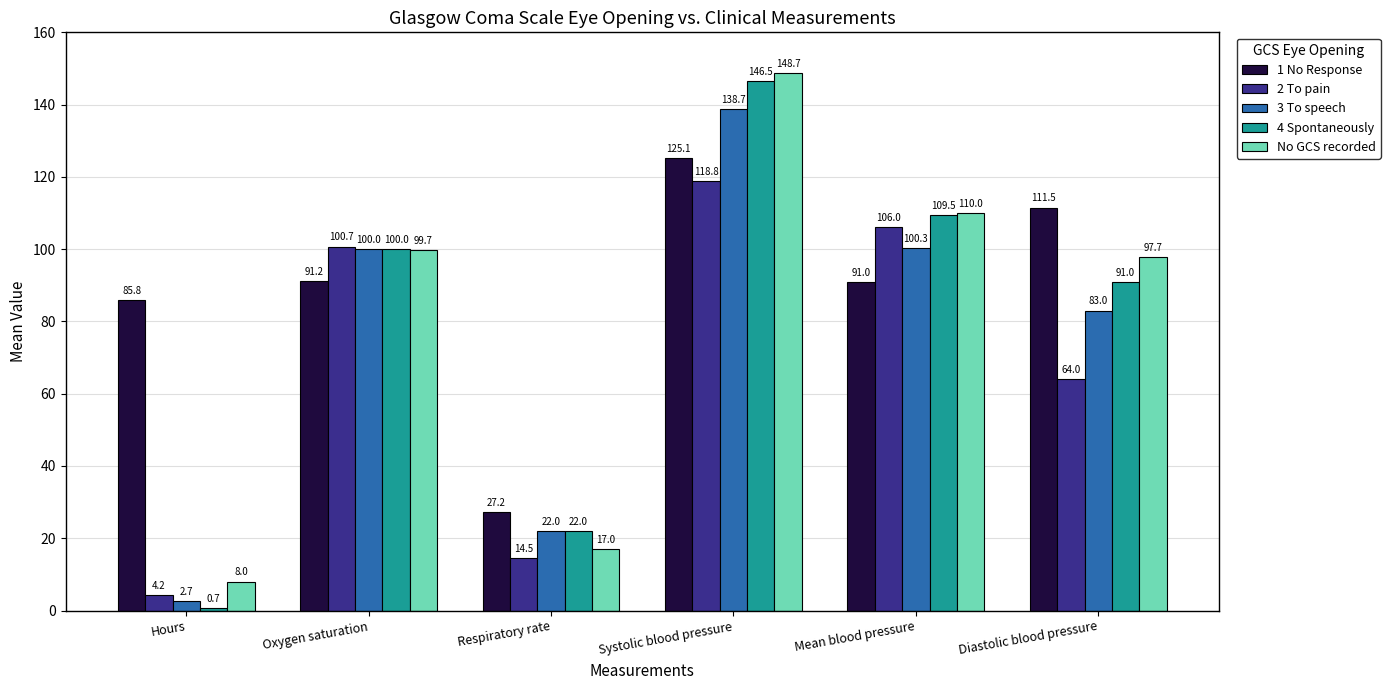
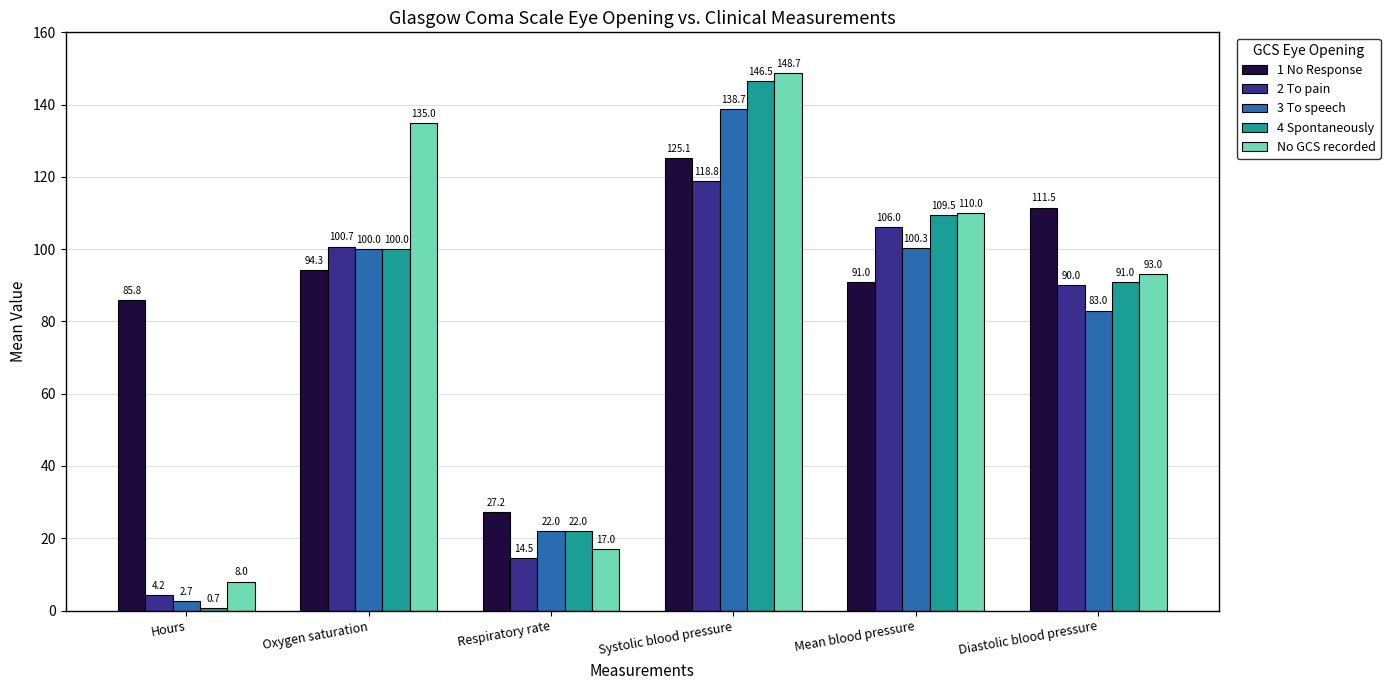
  {
    "1 No Response": {
      "Hours": 85.8,
-     "Oxygen saturation": 91.2,
+     "Oxygen saturation": 94.3,
      "Respiratory rate": 27.2,
      "Systolic blood pressure": 125.1,
      "Mean blood pressure": 91.0,
      "Diastolic blood pressure": 111.5
    },
    "2 To pain": {
      "Hours": 4.2,
      "Oxygen saturation": 100.7,
      "Respiratory rate": 14.5,
      "Systolic blood pressure": 118.8,
      "Mean blood pressure": 106.0,
-     "Diastolic blood pressure": 64.0
+     "Diastolic blood pressure": 90.0
    },
    "No GCS recorded": {
      "Hours": 8.0,
-     "Oxygen saturation": 99.7,
+     "Oxygen saturation": 135.0,
      "Respiratory rate": 17.0,
      "Systolic blood pressure": 148.7,
      "Mean blood pressure": 110.0,
-     "Diastolic blood pressure": 97.7
+     "Diastolic blood pressure": 93.0
    }
  }
